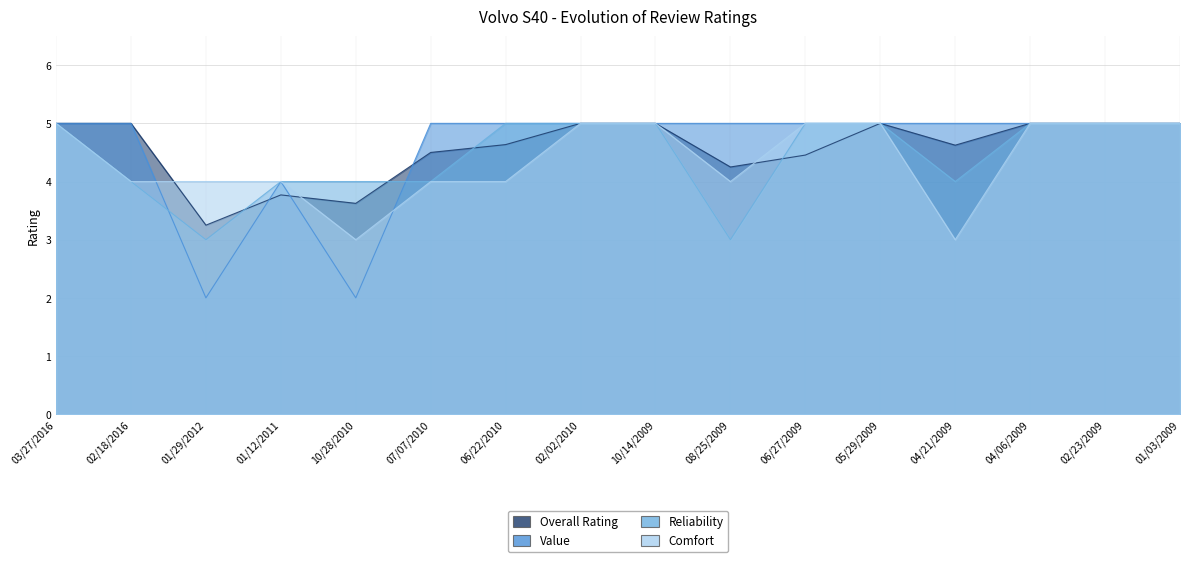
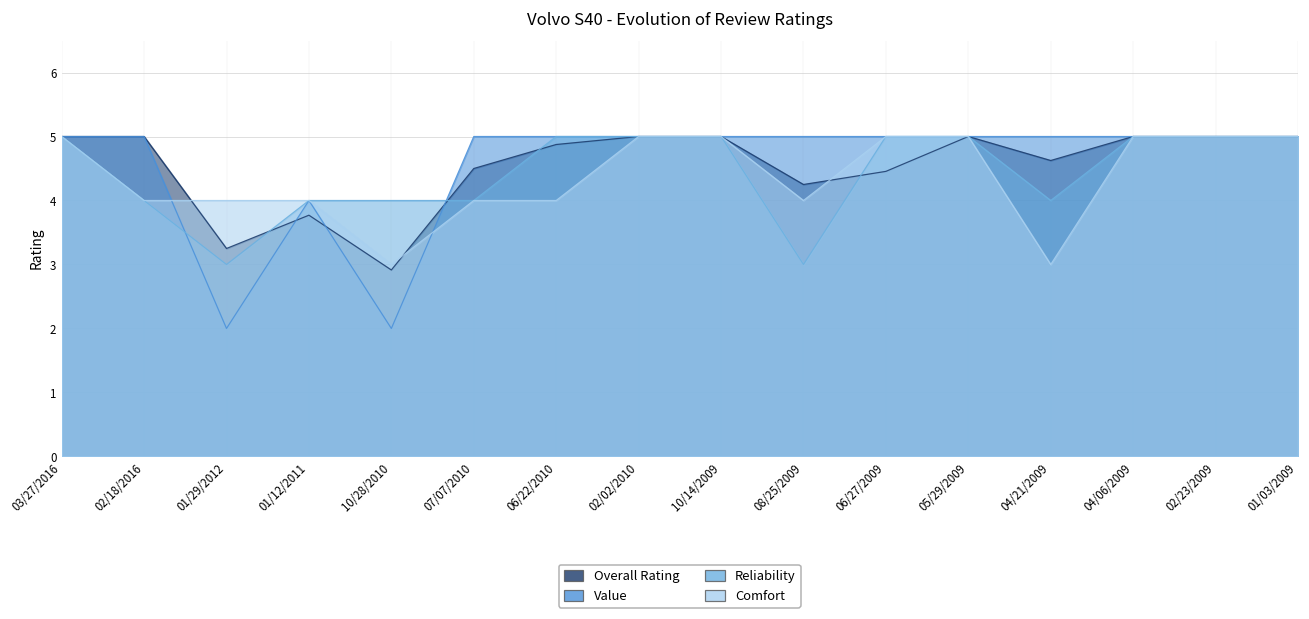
  {
    "Overall Rating": {
      "01/29/2012": 3.3,
      "01/12/2011": 3.8,
-     "10/28/2010": 3.6,
+     "10/28/2010": 2.9,
      "07/07/2010": 4.5,
-     "06/22/2010": 4.6,
+     "06/22/2010": 4.9,
      "08/25/2009": 4.3,
      "06/27/2009": 4.5,
      "04/21/2009": 4.6
    }
  }
